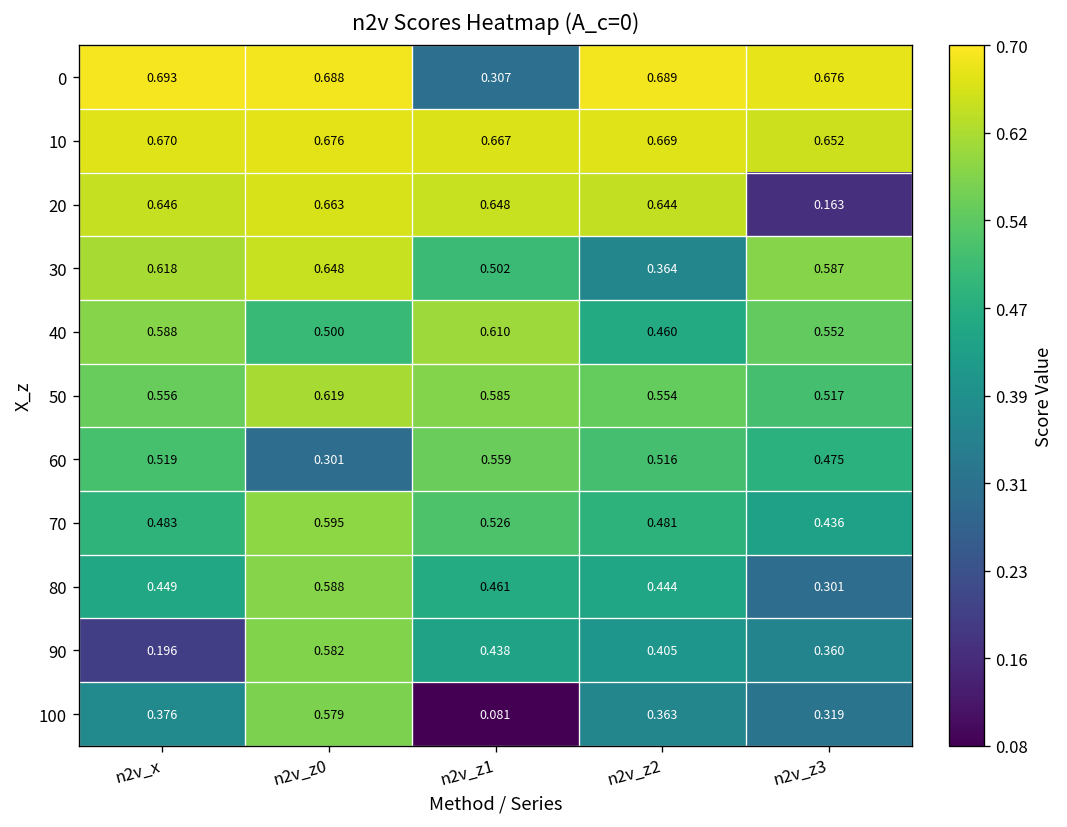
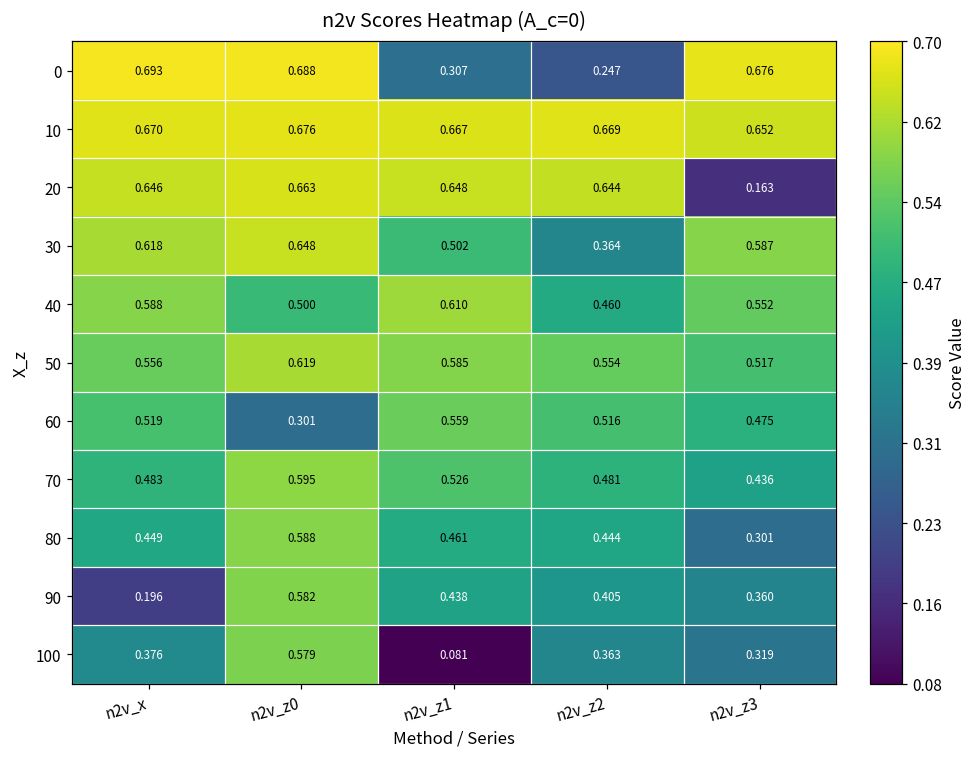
  {
    "0": {
      "n2v_x": 0.693,
      "n2v_z0": 0.688,
      "n2v_z1": 0.307,
-     "n2v_z2": 0.689,
+     "n2v_z2": 0.247,
      "n2v_z3": 0.676
    },
    "10": {
      "n2v_x": 0.670,
      "n2v_z0": 0.676,
      "n2v_z1": 0.667,
      "n2v_z2": 0.669,
      "n2v_z3": 0.652
    },
    "20": {
      "n2v_x": 0.646,
      "n2v_z0": 0.663,
      "n2v_z1": 0.648,
      "n2v_z2": 0.644,
      "n2v_z3": 0.163
    },
    "30": {
      "n2v_x": 0.618,
      "n2v_z0": 0.648,
      "n2v_z1": 0.502,
      "n2v_z2": 0.364,
      "n2v_z3": 0.587
    },
    "40": {
      "n2v_x": 0.588,
      "n2v_z0": 0.500,
      "n2v_z1": 0.610,
      "n2v_z2": 0.460,
      "n2v_z3": 0.552
    },
    "50": {
      "n2v_x": 0.556,
      "n2v_z0": 0.619,
      "n2v_z1": 0.585,
      "n2v_z2": 0.554,
      "n2v_z3": 0.517
    },
    "60": {
      "n2v_x": 0.519,
      "n2v_z0": 0.301,
      "n2v_z1": 0.559,
      "n2v_z2": 0.516,
      "n2v_z3": 0.475
    },
    "70": {
      "n2v_x": 0.483,
      "n2v_z0": 0.595,
      "n2v_z1": 0.526,
      "n2v_z2": 0.481,
      "n2v_z3": 0.436
    },
    "80": {
      "n2v_x": 0.449,
      "n2v_z0": 0.588,
      "n2v_z1": 0.461,
      "n2v_z2": 0.444,
      "n2v_z3": 0.301
    },
    "90": {
      "n2v_x": 0.196,
      "n2v_z0": 0.582,
      "n2v_z1": 0.438,
      "n2v_z2": 0.405,
      "n2v_z3": 0.360
    },
    "100": {
      "n2v_x": 0.376,
      "n2v_z0": 0.579,
      "n2v_z1": 0.081,
      "n2v_z2": 0.363,
      "n2v_z3": 0.319
    }
  }
